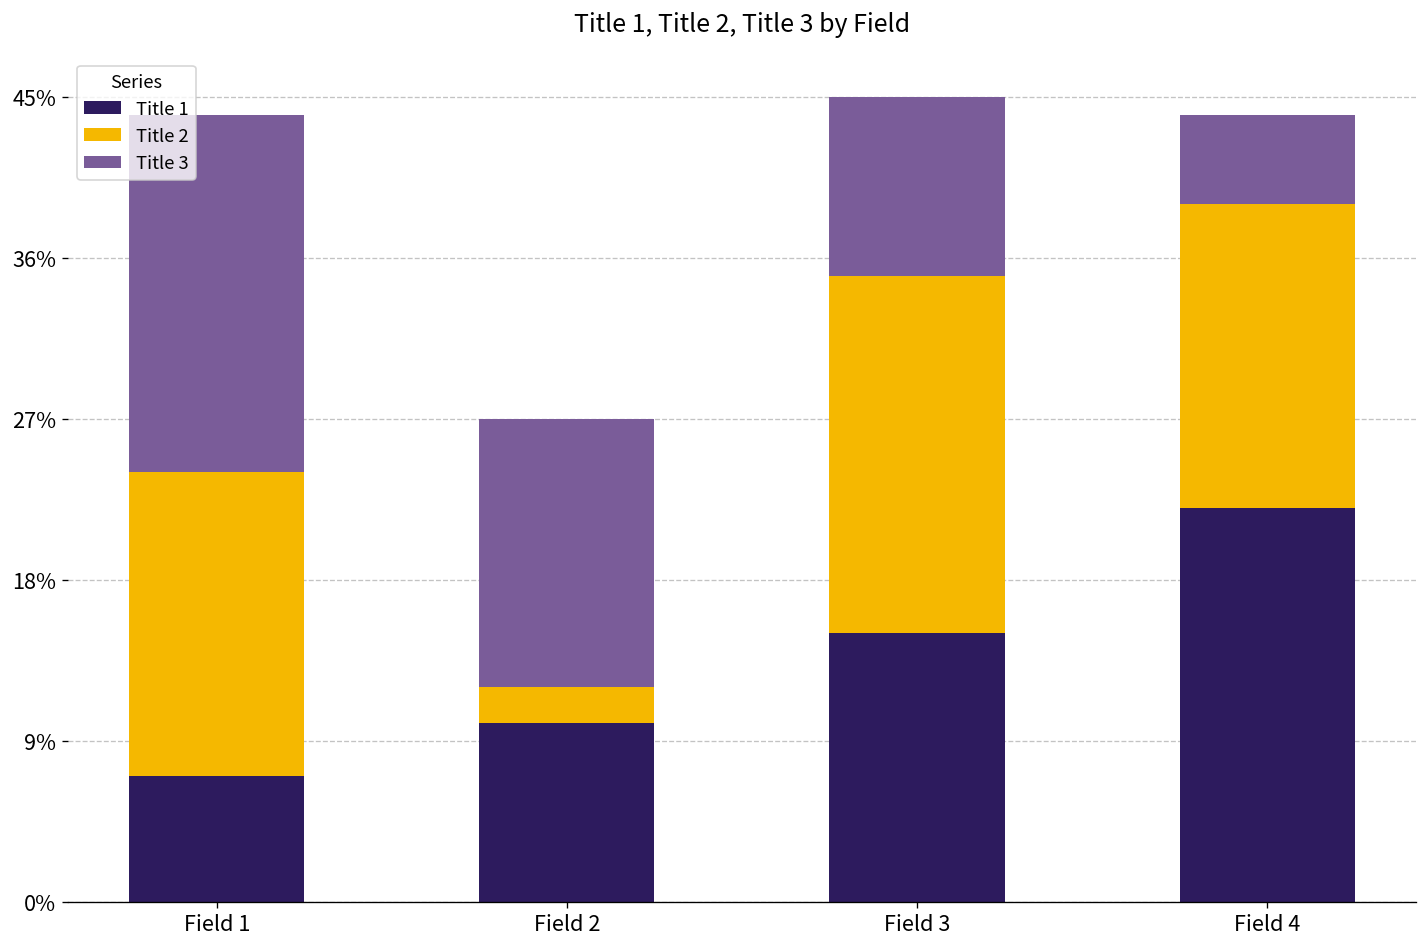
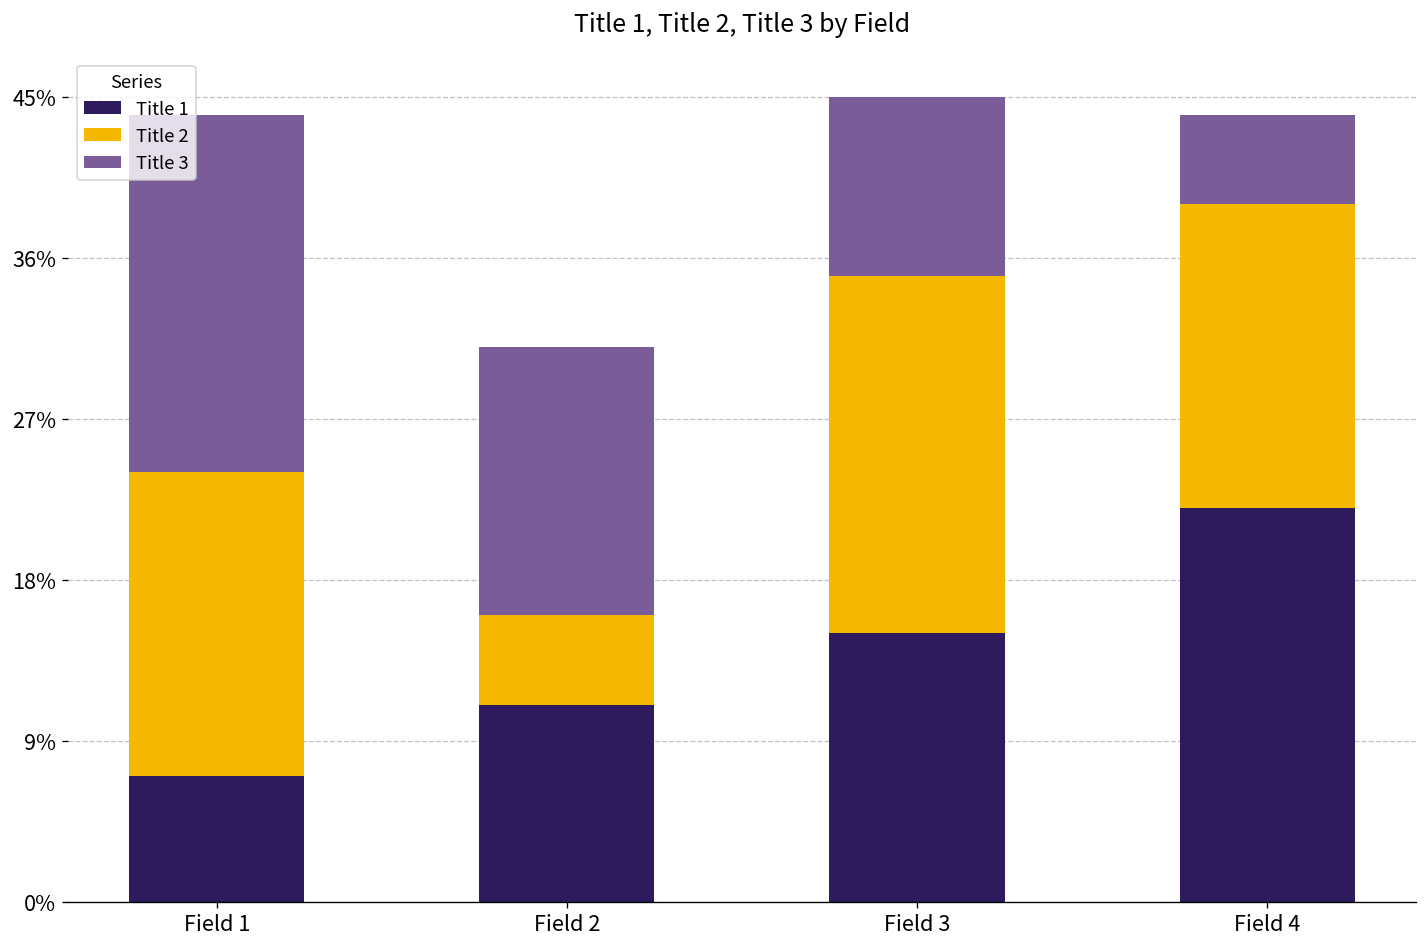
  {
    "Title 1": {
      "Field 1": "7%",
-     "Field 2": "10%",
+     "Field 2": "11%",
      "Field 3": "15%",
      "Field 4": "22%"
    },
    "Title 2": {
      "Field 1": "17%",
-     "Field 2": "2%",
+     "Field 2": "5%",
      "Field 3": "20%",
      "Field 4": "17%"
    },
    "Title 3": {
      "Field 1": "20%",
      "Field 2": "15%",
      "Field 3": "10%",
      "Field 4": "5%"
    }
  }
